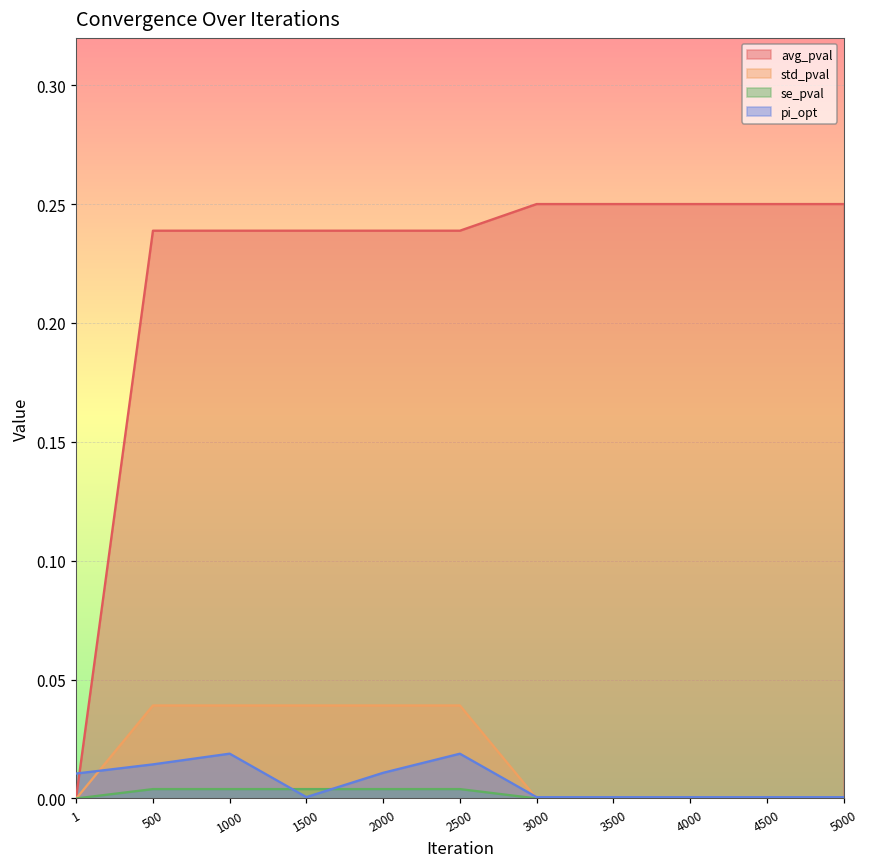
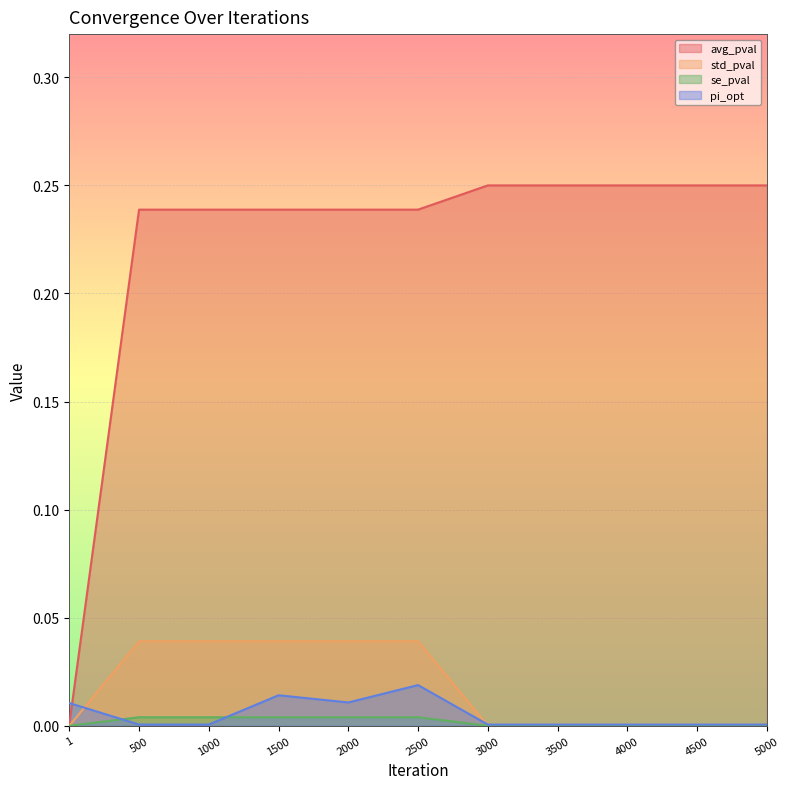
  {
    "se_pval": {
      "500": 0.004,
      "1000": 0.004,
      "1500": 0.004,
      "2000": 0.004,
      "2500": 0.004
    },
    "pi_opt": {
      "1": 0.010,
-     "500": 0.014,
-     "1000": 0.019,
-     "1500": 0.001,
+     "500": 0.001,
+     "1000": 0.001,
+     "1500": 0.014,
      "2000": 0.011,
      "2500": 0.019
    }
  }
